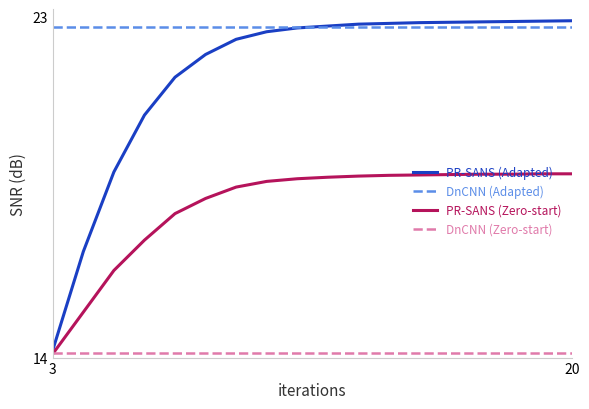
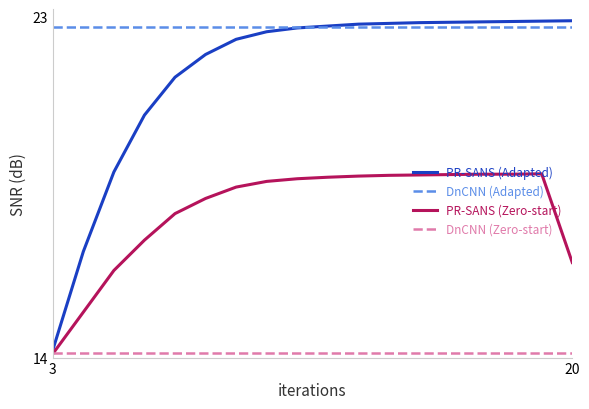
  {
    "PR-SANS (Adapted)": {
      "3": 14.2,
      "20": 22.9
    },
    "DnCNN (Adapted)": {
      "3": 22.7,
      "20": 22.7
    },
    "PR-SANS (Zero-start)": {
-     "20": 18.9
+     "20": 16.5
    },
    "DnCNN (Zero-start)": {
      "20": 14.1
    }
  }
